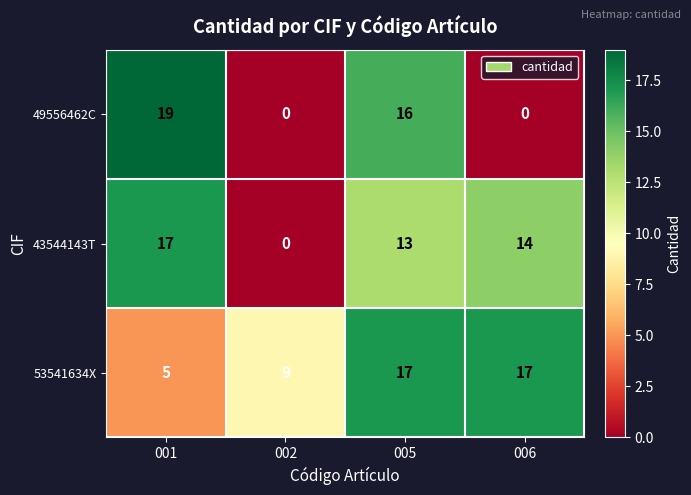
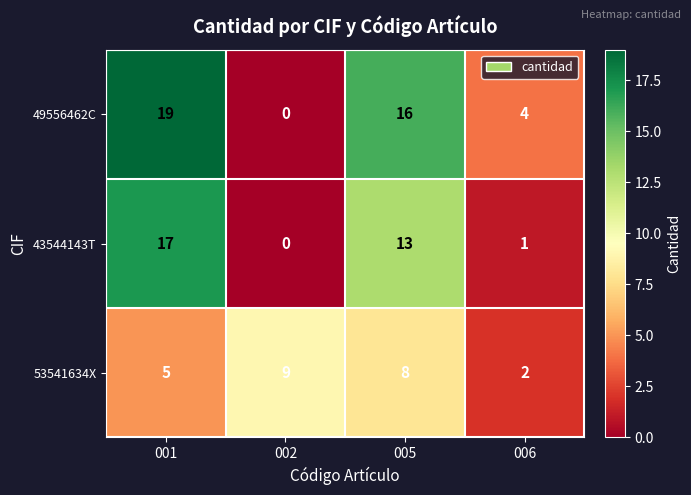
  {
    "49556462C": {
      "001": 19,
      "002": 0,
      "005": 16,
-     "006": 0
+     "006": 4
    },
    "43544143T": {
      "001": 17,
      "002": 0,
      "005": 13,
-     "006": 14
+     "006": 1
    },
    "53541634X": {
      "001": 5,
      "002": 9,
-     "005": 17,
-     "006": 17
+     "005": 8,
+     "006": 2
    }
  }
